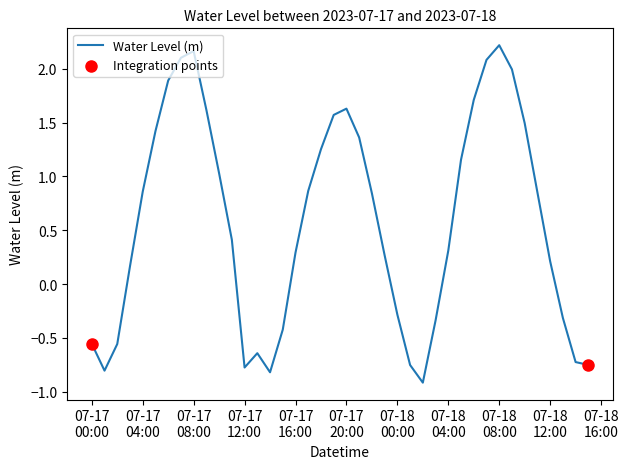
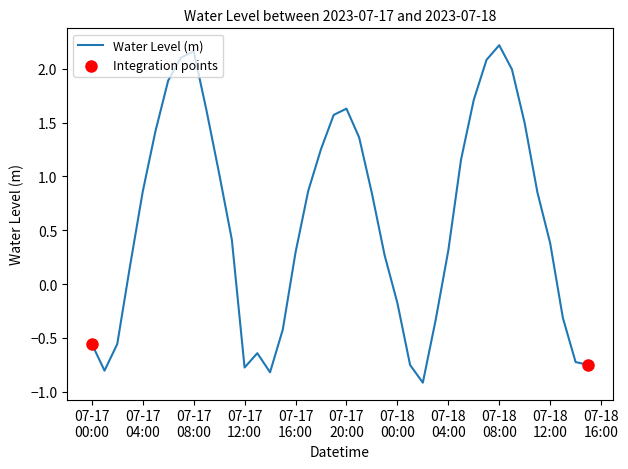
  {
    "Water Level (m)": {
      "07-17 04:00": 0.86,
      "07-17 12:00": -0.78,
      "07-17 16:00": 0.29,
      "07-17 20:00": 1.63,
-     "07-18 00:00": -0.28,
+     "07-18 00:00": -0.17,
      "07-18 04:00": 0.31,
      "07-18 08:00": 2.22,
-     "07-18 12:00": 0.21
+     "07-18 12:00": 0.38
    }
  }
